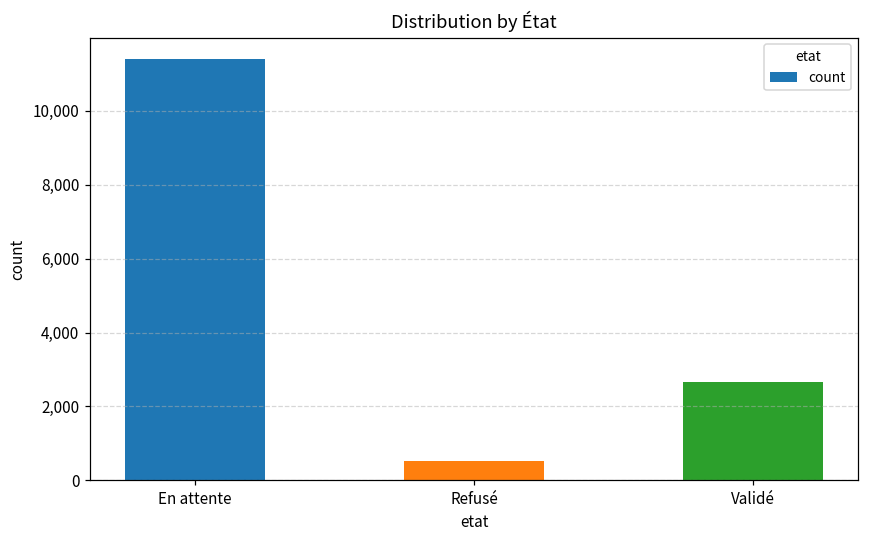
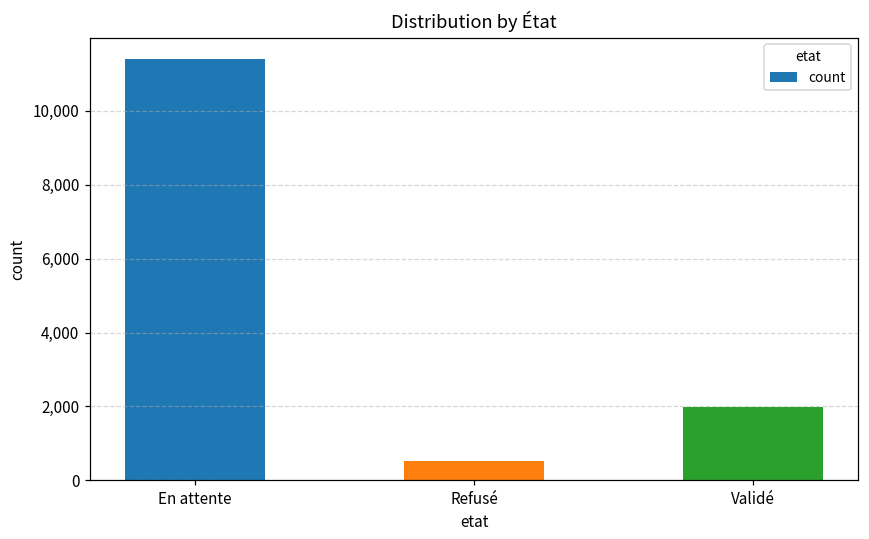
  {
    "En attente": "11,400",
    "Refusé": "500",
-   "Validé": "2,700"
+   "Validé": "2,000"
  }
